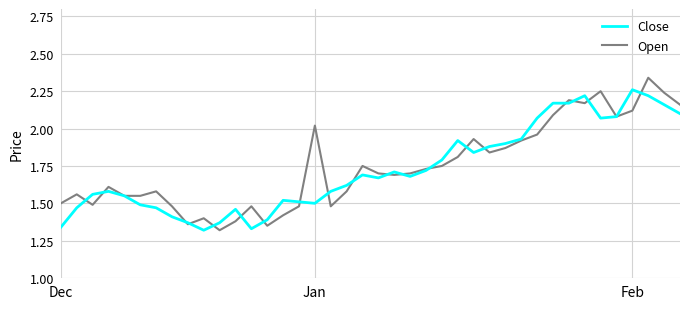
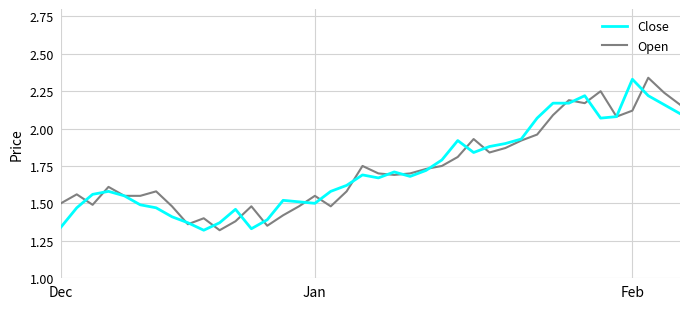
  {
    "Close": {
      "Dec": 1.34,
      "Jan": 1.50,
-     "Feb": 2.26
+     "Feb": 2.33
    },
    "Open": {
      "Dec": 1.50,
-     "Jan": 2.02,
+     "Jan": 1.55,
      "Feb": 2.12
    }
  }
